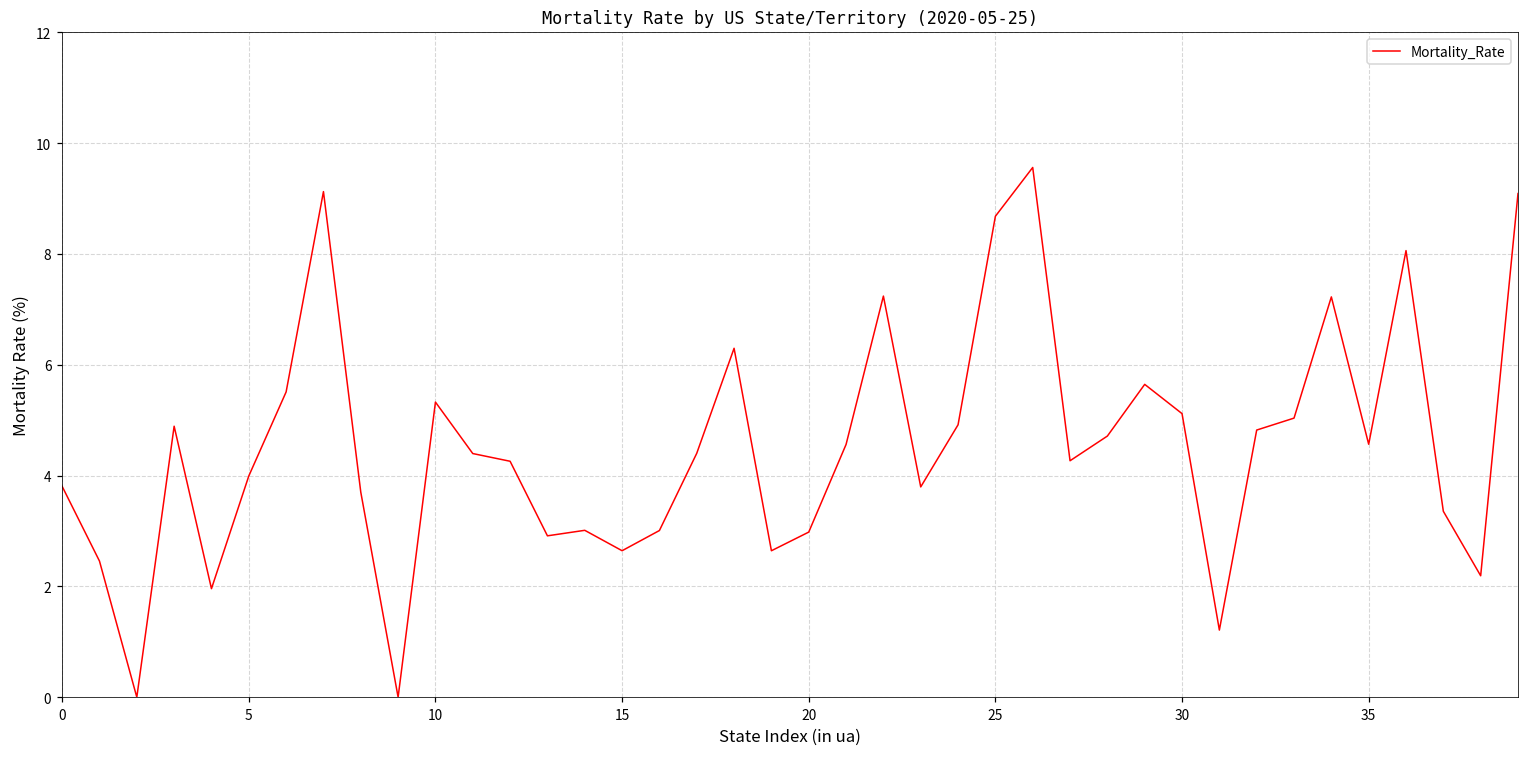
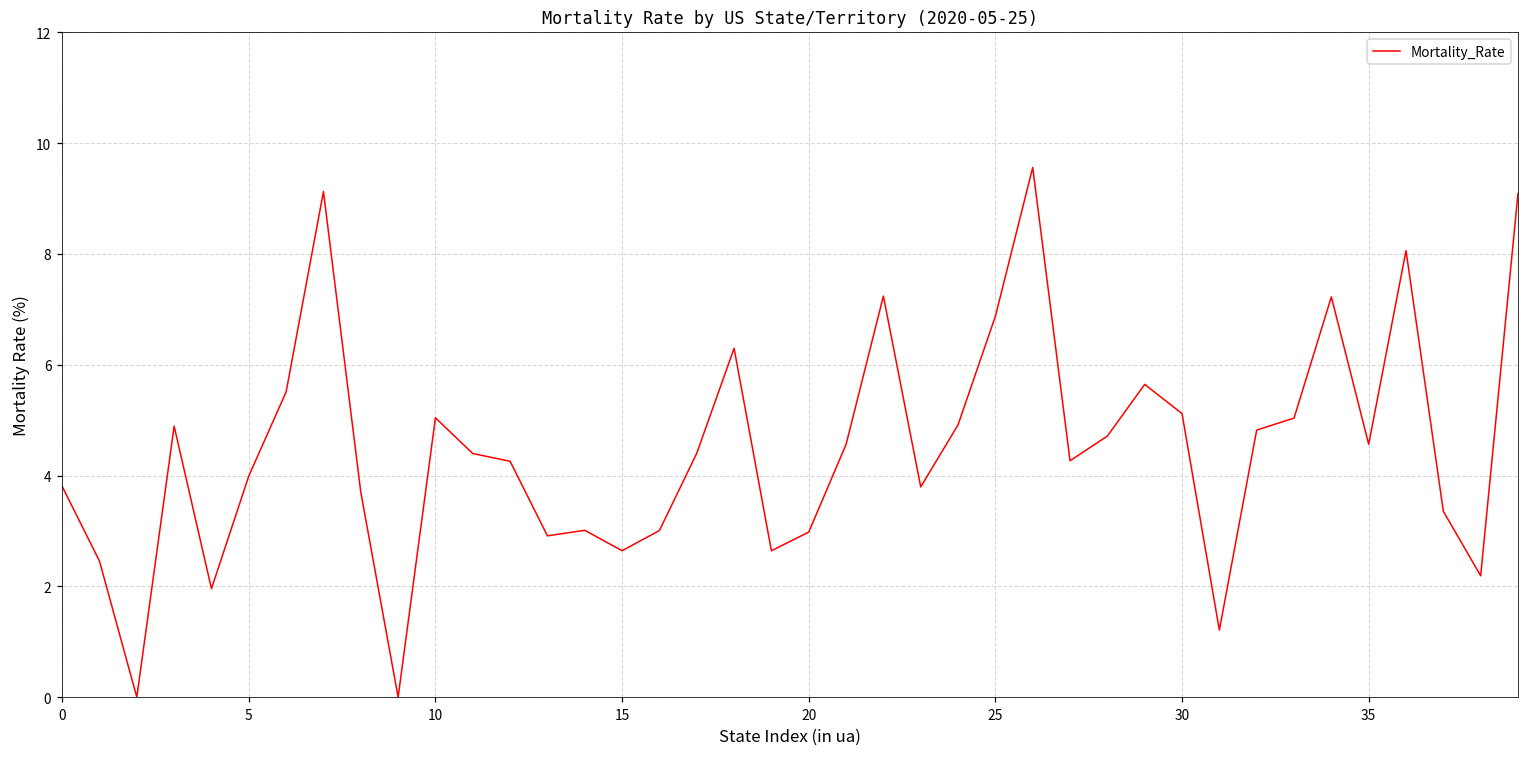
  {
    "0": 3.8,
    "5": 4.0,
-   "10": 5.3,
+   "10": 5.0,
    "15": 2.6,
    "20": 3.0,
-   "25": 8.7,
+   "25": 6.9,
    "30": 5.1,
    "35": 4.6
  }
